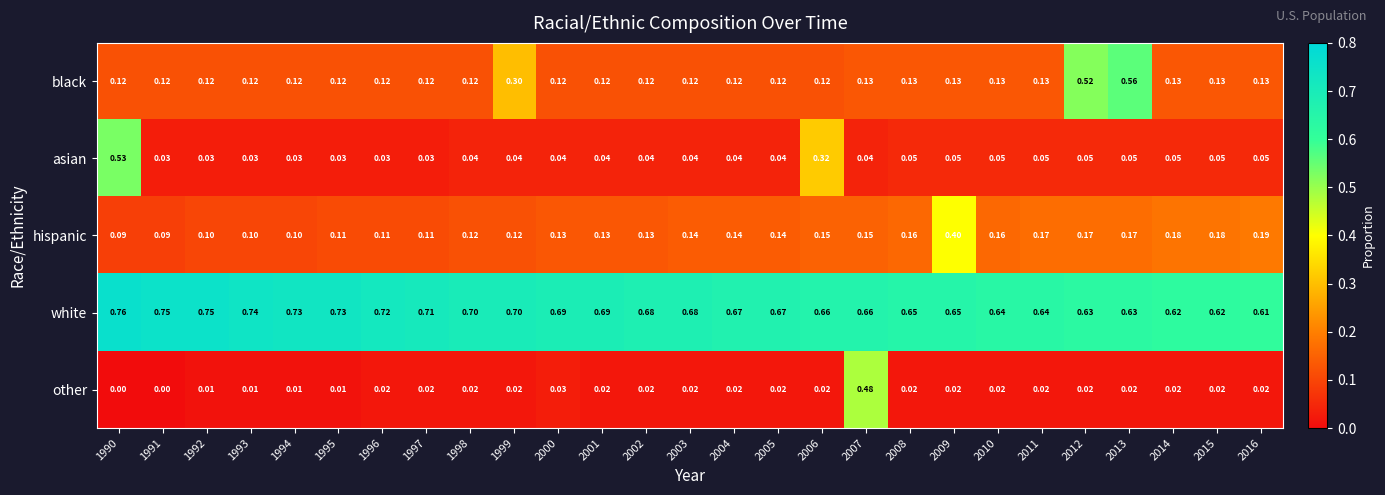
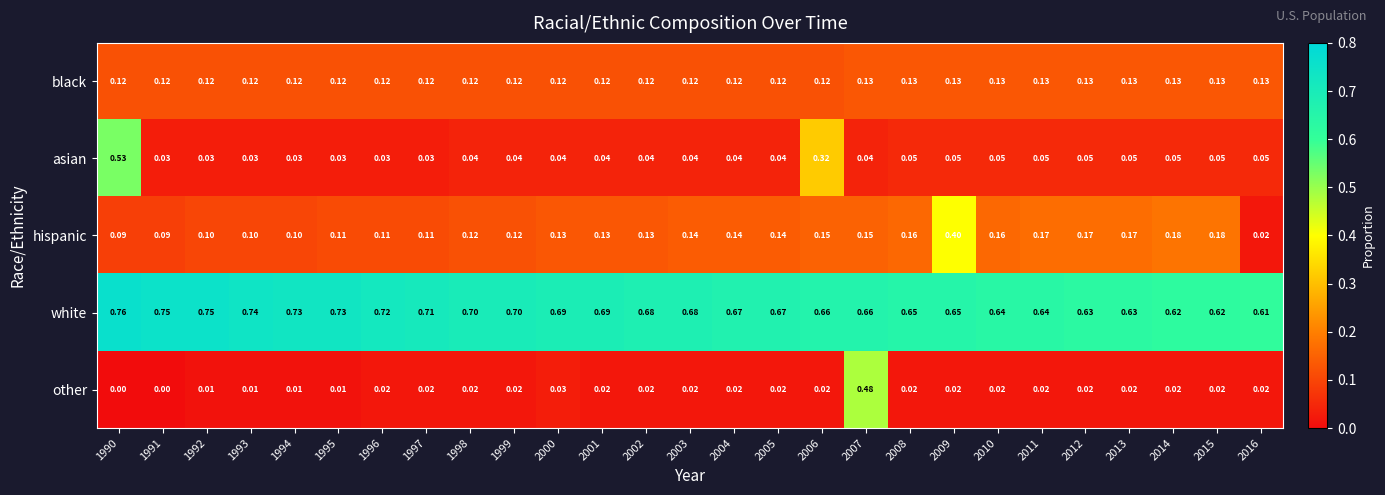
  {
    "black": {
      "1990": 0.12,
      "1991": 0.12,
      "1992": 0.12,
      "1993": 0.12,
      "1994": 0.12,
      "1995": 0.12,
      "1996": 0.12,
      "1997": 0.12,
      "1998": 0.12,
-     "1999": 0.30,
+     "1999": 0.12,
      "2000": 0.12,
      "2001": 0.12,
      "2002": 0.12,
      "2003": 0.12,
      "2004": 0.12,
      "2005": 0.12,
      "2006": 0.12,
      "2007": 0.13,
      "2008": 0.13,
      "2009": 0.13,
      "2010": 0.13,
      "2011": 0.13,
-     "2012": 0.52,
-     "2013": 0.56,
+     "2012": 0.13,
+     "2013": 0.13,
      "2014": 0.13,
      "2015": 0.13,
      "2016": 0.13
    },
    "asian": {
      "1990": 0.53,
      "1991": 0.03,
      "1992": 0.03,
      "1993": 0.03,
      "1994": 0.03,
      "1995": 0.03,
      "1996": 0.03,
      "1997": 0.03,
      "1998": 0.04,
      "1999": 0.04,
      "2000": 0.04,
      "2001": 0.04,
      "2002": 0.04,
      "2003": 0.04,
      "2004": 0.04,
      "2005": 0.04,
      "2006": 0.32,
      "2007": 0.04,
      "2008": 0.05,
      "2009": 0.05,
      "2010": 0.05,
      "2011": 0.05,
      "2012": 0.05,
      "2013": 0.05,
      "2014": 0.05,
      "2015": 0.05,
      "2016": 0.05
    },
    "hispanic": {
      "1990": 0.09,
      "1991": 0.09,
      "1992": 0.10,
      "1993": 0.10,
      "1994": 0.10,
      "1995": 0.11,
      "1996": 0.11,
      "1997": 0.11,
      "1998": 0.12,
      "1999": 0.12,
      "2000": 0.13,
      "2001": 0.13,
      "2002": 0.13,
      "2003": 0.14,
      "2004": 0.14,
      "2005": 0.14,
      "2006": 0.15,
      "2007": 0.15,
      "2008": 0.16,
      "2009": 0.40,
      "2010": 0.16,
      "2011": 0.17,
      "2012": 0.17,
      "2013": 0.17,
      "2014": 0.18,
      "2015": 0.18,
-     "2016": 0.19
+     "2016": 0.02
    },
    "white": {
      "1990": 0.76,
      "1991": 0.75,
      "1992": 0.75,
      "1993": 0.74,
      "1994": 0.73,
      "1995": 0.73,
      "1996": 0.72,
      "1997": 0.71,
      "1998": 0.70,
      "1999": 0.70,
      "2000": 0.69,
      "2001": 0.69,
      "2002": 0.68,
      "2003": 0.68,
      "2004": 0.67,
      "2005": 0.67,
      "2006": 0.66,
      "2007": 0.66,
      "2008": 0.65,
      "2009": 0.65,
      "2010": 0.64,
      "2011": 0.64,
      "2012": 0.63,
      "2013": 0.63,
      "2014": 0.62,
      "2015": 0.62,
      "2016": 0.61
    },
    "other": {
      "1990": 0.00,
      "1991": 0.00,
      "1992": 0.01,
      "1993": 0.01,
      "1994": 0.01,
      "1995": 0.01,
      "1996": 0.02,
      "1997": 0.02,
      "1998": 0.02,
      "1999": 0.02,
      "2000": 0.03,
      "2001": 0.02,
      "2002": 0.02,
      "2003": 0.02,
      "2004": 0.02,
      "2005": 0.02,
      "2006": 0.02,
      "2007": 0.48,
      "2008": 0.02,
      "2009": 0.02,
      "2010": 0.02,
      "2011": 0.02,
      "2012": 0.02,
      "2013": 0.02,
      "2014": 0.02,
      "2015": 0.02,
      "2016": 0.02
    }
  }
